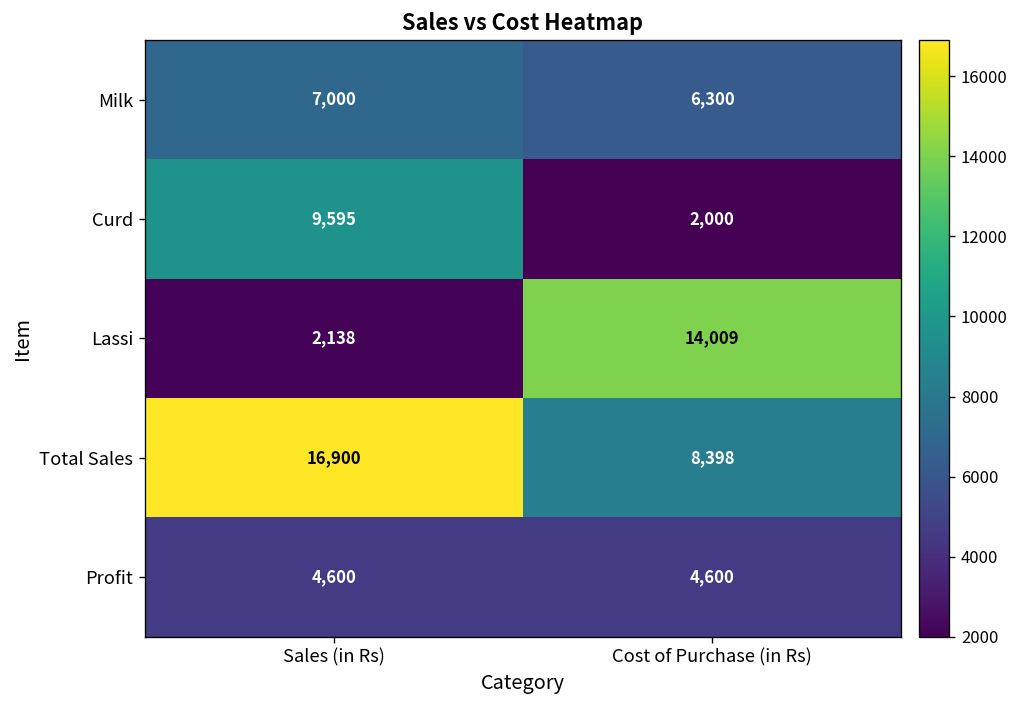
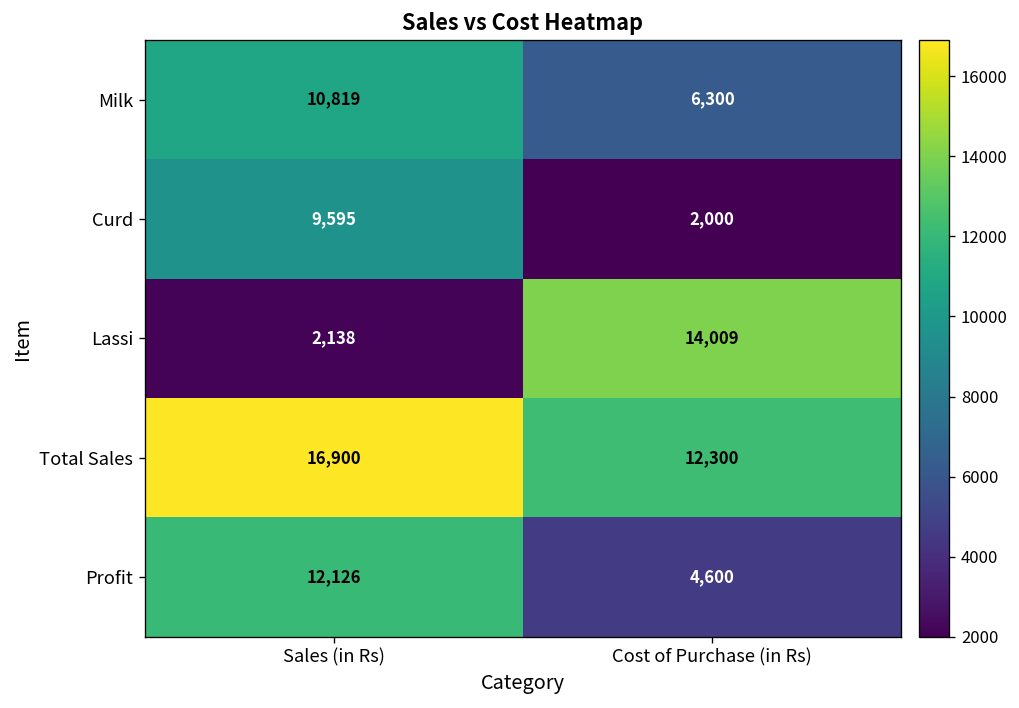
  {
    "Milk": {
-     "Sales (in Rs)": "7,000",
+     "Sales (in Rs)": "10,819",
      "Cost of Purchase (in Rs)": "6,300"
    },
    "Curd": {
      "Sales (in Rs)": "9,595",
      "Cost of Purchase (in Rs)": "2,000"
    },
    "Lassi": {
      "Sales (in Rs)": "2,138",
      "Cost of Purchase (in Rs)": "14,009"
    },
    "Total Sales": {
      "Sales (in Rs)": "16,900",
-     "Cost of Purchase (in Rs)": "8,398"
+     "Cost of Purchase (in Rs)": "12,300"
    },
    "Profit": {
-     "Sales (in Rs)": "4,600",
+     "Sales (in Rs)": "12,126",
      "Cost of Purchase (in Rs)": "4,600"
    }
  }
